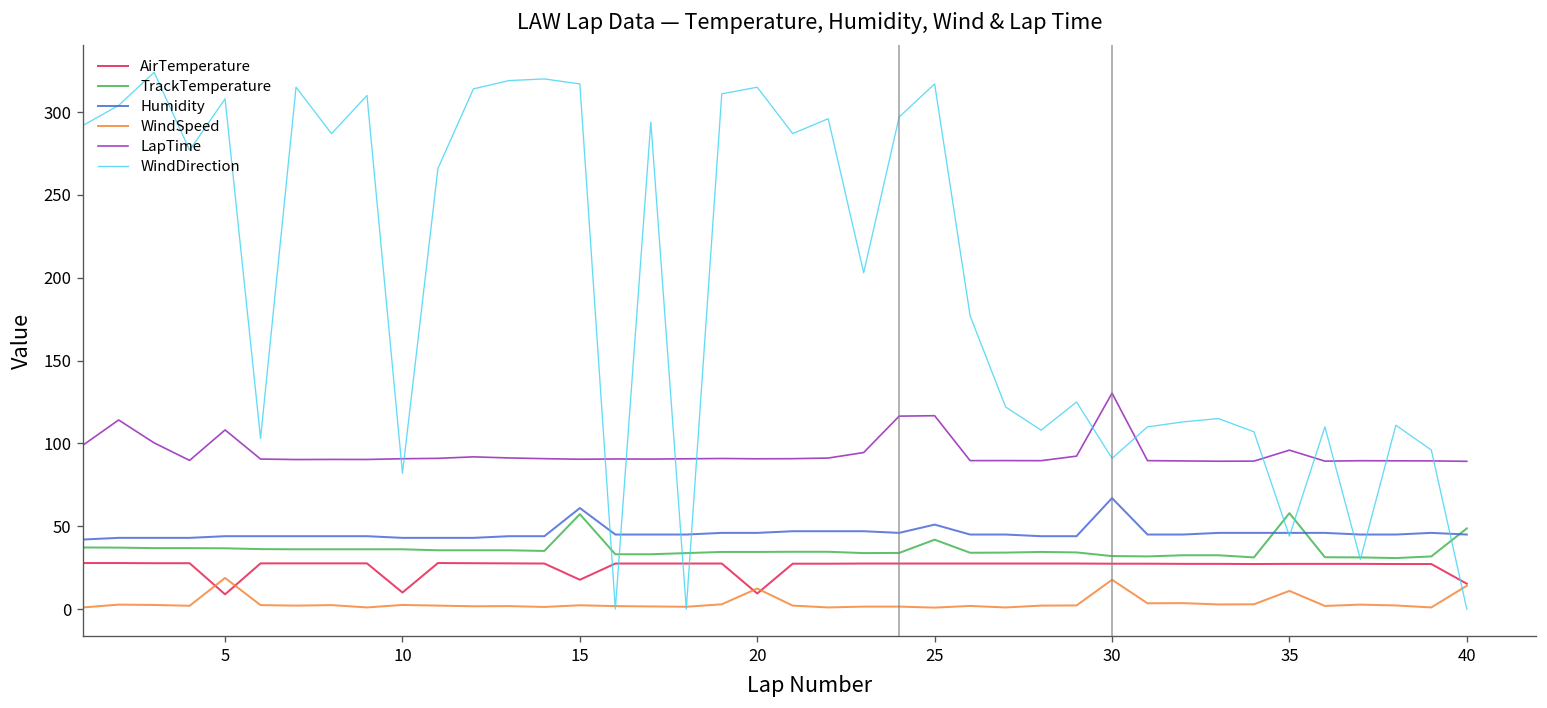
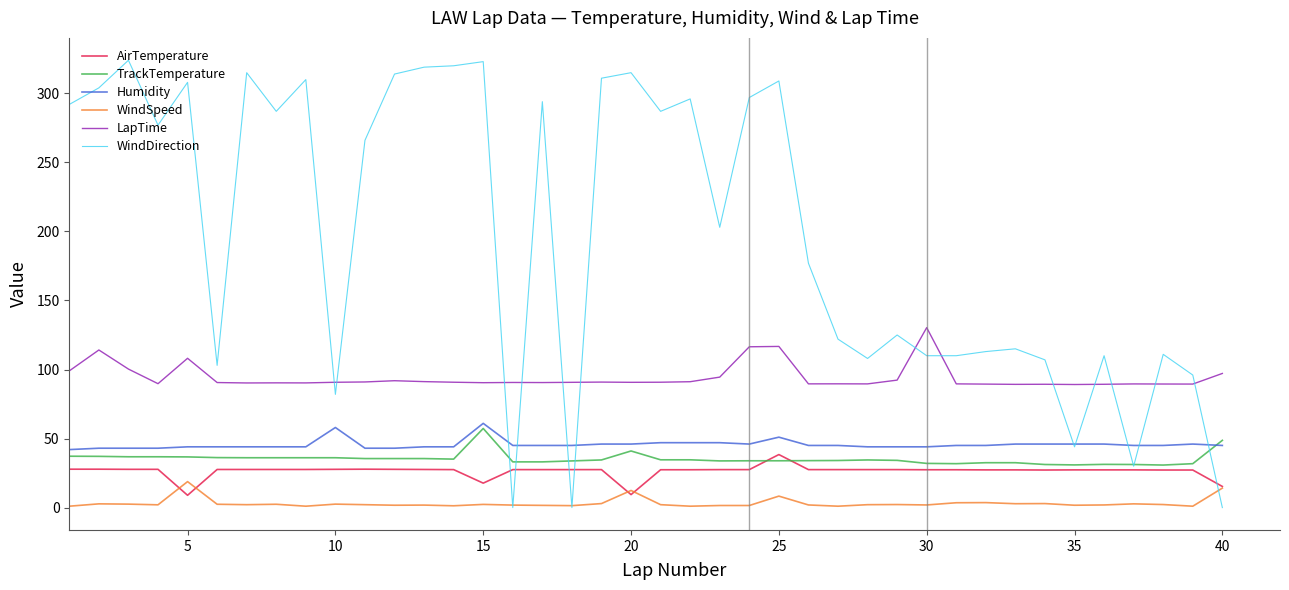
  {
    "AirTemperature": {
      "5": 9,
-     "10": 10,
+     "10": 28,
      "15": 18,
      "20": 9,
-     "25": 28,
+     "25": 38,
      "30": 27,
      "35": 27
    },
    "TrackTemperature": {
      "5": 37,
      "10": 36,
      "15": 57,
-     "20": 35,
-     "25": 42,
+     "20": 41,
+     "25": 34,
      "30": 32,
-     "35": 58,
+     "35": 31,
      "40": 49
    },
    "Humidity": {
      "5": 44,
-     "10": 43,
+     "10": 58,
      "15": 61,
      "20": 46,
      "25": 51,
-     "30": 67,
+     "30": 44,
      "35": 46,
      "40": 45
    },
    "WindSpeed": {
      "5": 19,
      "10": 3,
      "15": 2,
      "20": 12,
-     "25": 1,
-     "30": 18,
-     "35": 11
+     "25": 8,
+     "30": 2,
+     "35": 2
    },
    "LapTime": {
      "5": 108,
      "10": 91,
      "15": 90,
      "20": 91,
      "25": 117,
      "30": 130,
-     "35": 96,
-     "40": 89
+     "35": 89,
+     "40": 97
    },
    "WindDirection": {
      "5": 308,
      "10": 82,
-     "15": 317,
+     "15": 323,
      "20": 315,
-     "25": 317,
-     "30": 91,
+     "25": 309,
+     "30": 110,
      "35": 44,
      "40": 0
    }
  }
